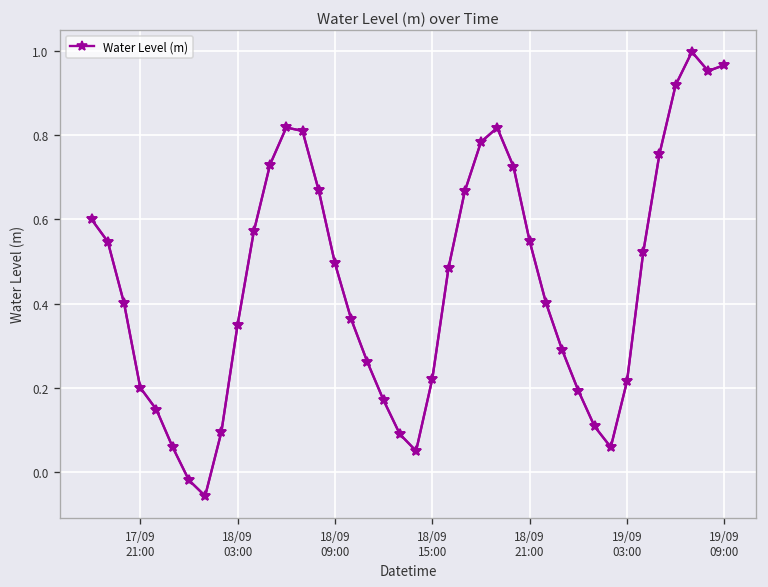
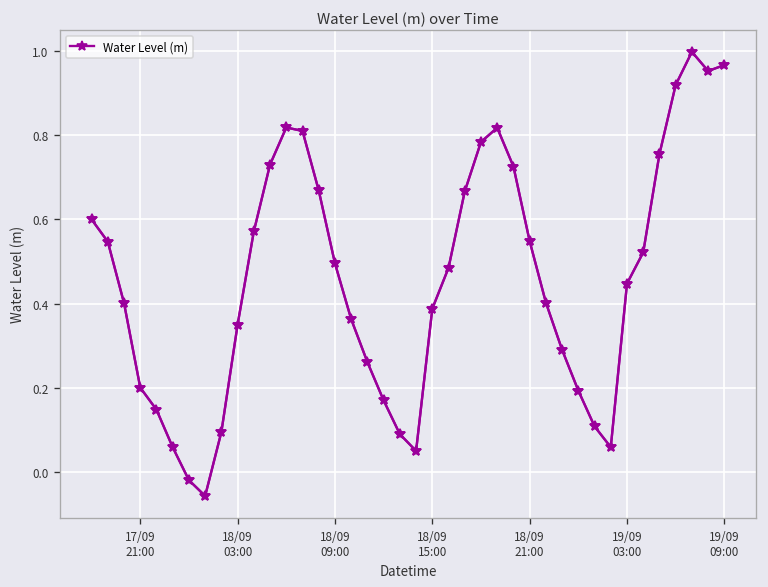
  {
    "17/09 21:00": 0.20,
    "18/09 03:00": 0.35,
    "18/09 09:00": 0.50,
-   "18/09 15:00": 0.22,
+   "18/09 15:00": 0.39,
    "18/09 21:00": 0.55,
-   "19/09 03:00": 0.22,
+   "19/09 03:00": 0.45,
    "19/09 09:00": 0.97
  }
